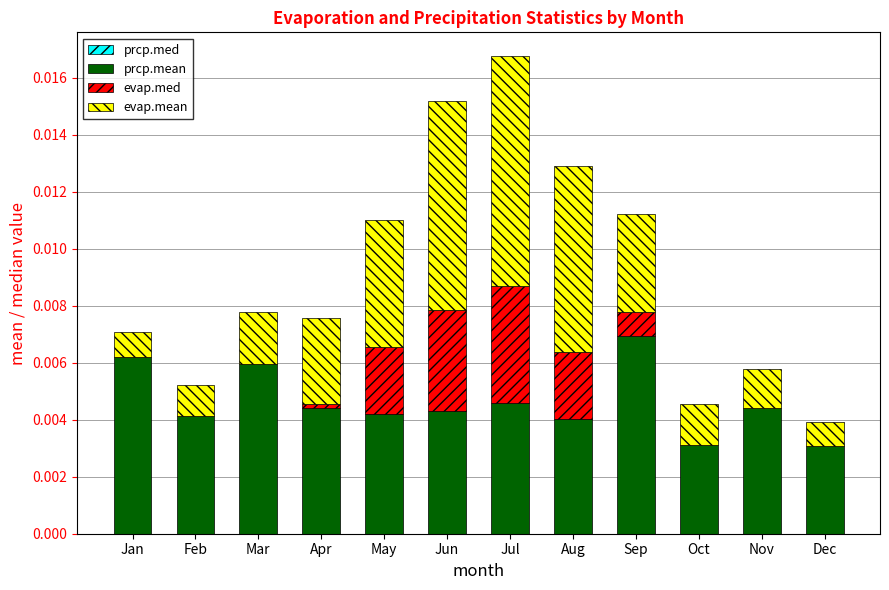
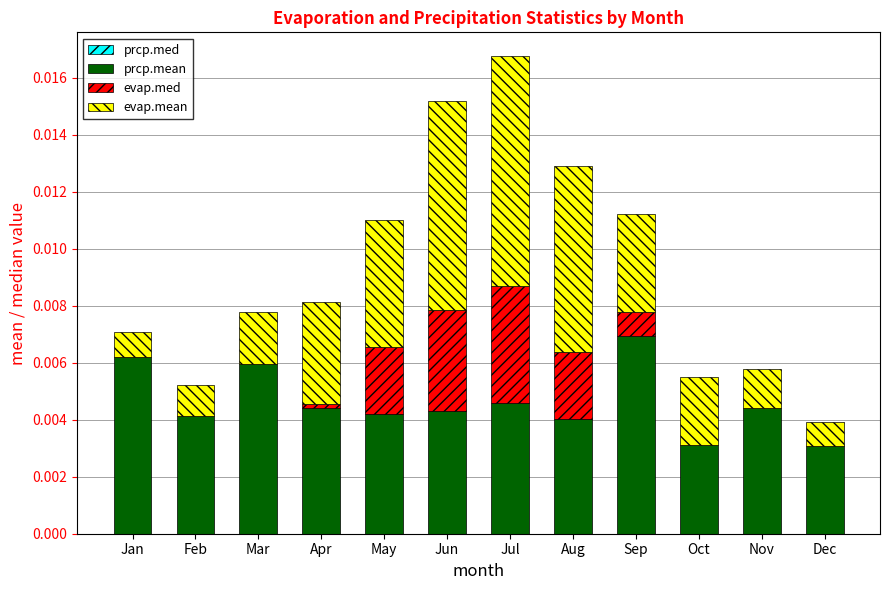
  {
    "prcp.med": {
      "Jan": 0.0000,
      "Feb": 0.0000,
      "Mar": 0.0000,
      "Apr": 0.0000,
      "May": 0.0000,
      "Jun": 0.0000,
      "Jul": 0.0000,
      "Aug": 0.0000,
      "Sep": 0.0000,
      "Oct": 0.0000,
      "Nov": 0.0000,
      "Dec": 0.0000
    },
    "prcp.mean": {
      "Jan": 0.0062,
      "Feb": 0.0041,
      "Mar": 0.0060,
      "Apr": 0.0044,
      "May": 0.0042,
      "Jun": 0.0043,
      "Jul": 0.0046,
      "Aug": 0.0040,
      "Sep": 0.0069,
      "Oct": 0.0031,
      "Nov": 0.0044,
      "Dec": 0.0031
    },
    "evap.med": {
      "Jan": 0.0000,
      "Feb": 0.0000,
      "Mar": 0.0000,
      "Apr": 0.0001,
      "May": 0.0023,
      "Jun": 0.0036,
      "Jul": 0.0041,
      "Aug": 0.0023,
      "Sep": 0.0008,
      "Oct": 0.0000,
      "Nov": 0.0000,
      "Dec": 0.0000
    },
    "evap.mean": {
      "Jan": 0.0009,
      "Feb": 0.0011,
      "Mar": 0.0018,
-     "Apr": 0.0030,
+     "Apr": 0.0036,
      "May": 0.0045,
      "Jun": 0.0073,
      "Jul": 0.0081,
      "Aug": 0.0065,
      "Sep": 0.0034,
-     "Oct": 0.0014,
+     "Oct": 0.0024,
      "Nov": 0.0014,
      "Dec": 0.0008
    }
  }
